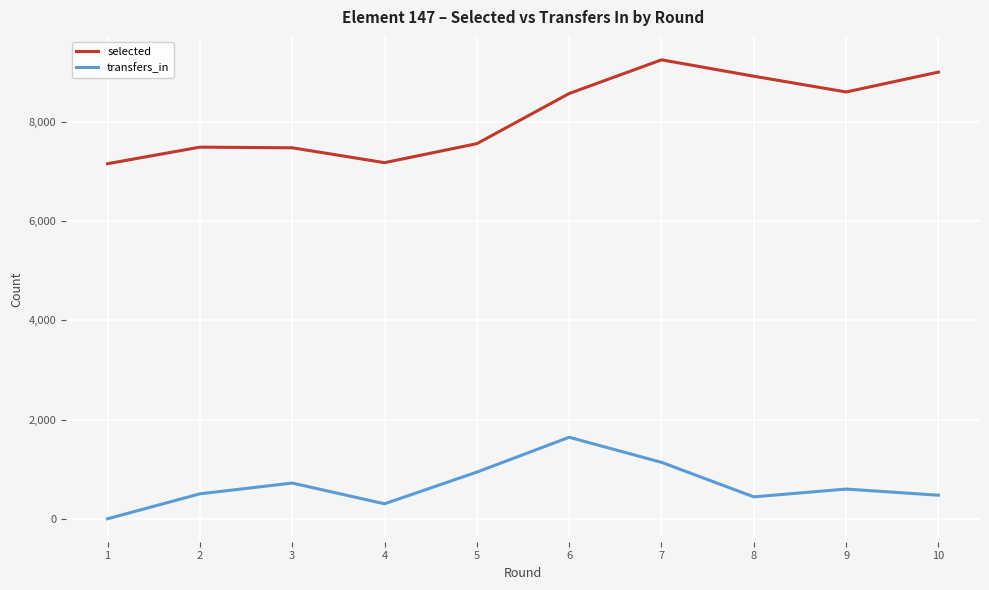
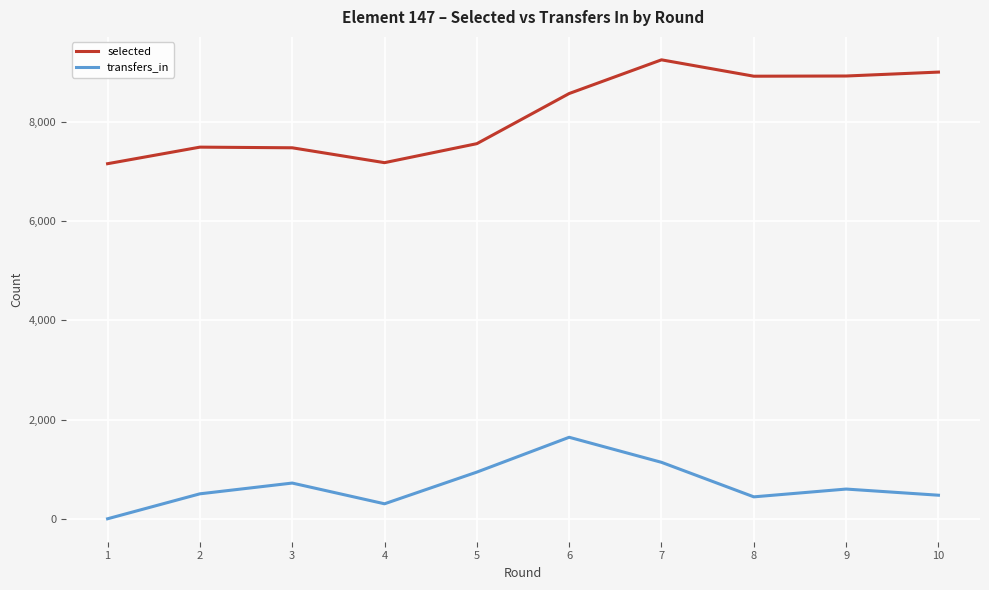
  {
    "selected": {
      "1": "7,200",
      "2": "7,500",
      "3": "7,500",
      "4": "7,200",
      "5": "7,600",
      "6": "8,600",
      "7": "9,300",
      "8": "8,900",
-     "9": "8,600",
+     "9": "8,900",
      "10": "9,000"
    },
    "transfers_in": {
      "1": "0",
      "2": "500",
      "3": "700",
      "4": "300",
      "5": "900",
      "6": "1,600",
      "7": "1,100",
      "8": "400",
      "9": "600",
      "10": "500"
    }
  }
